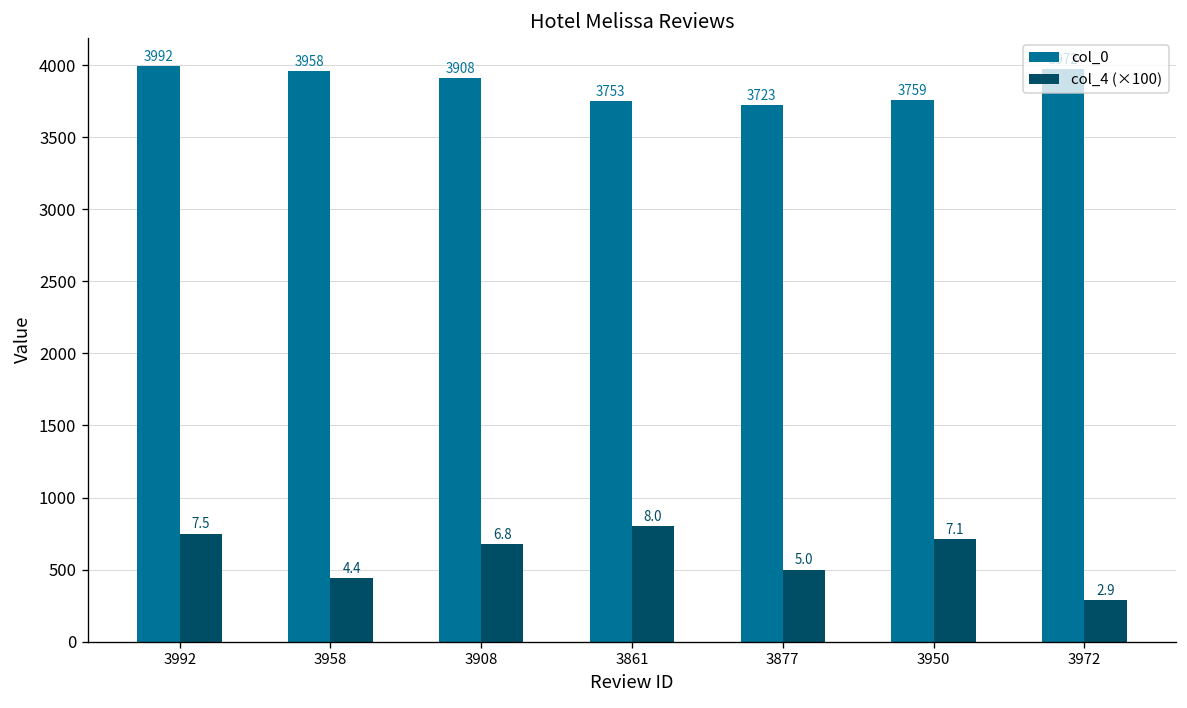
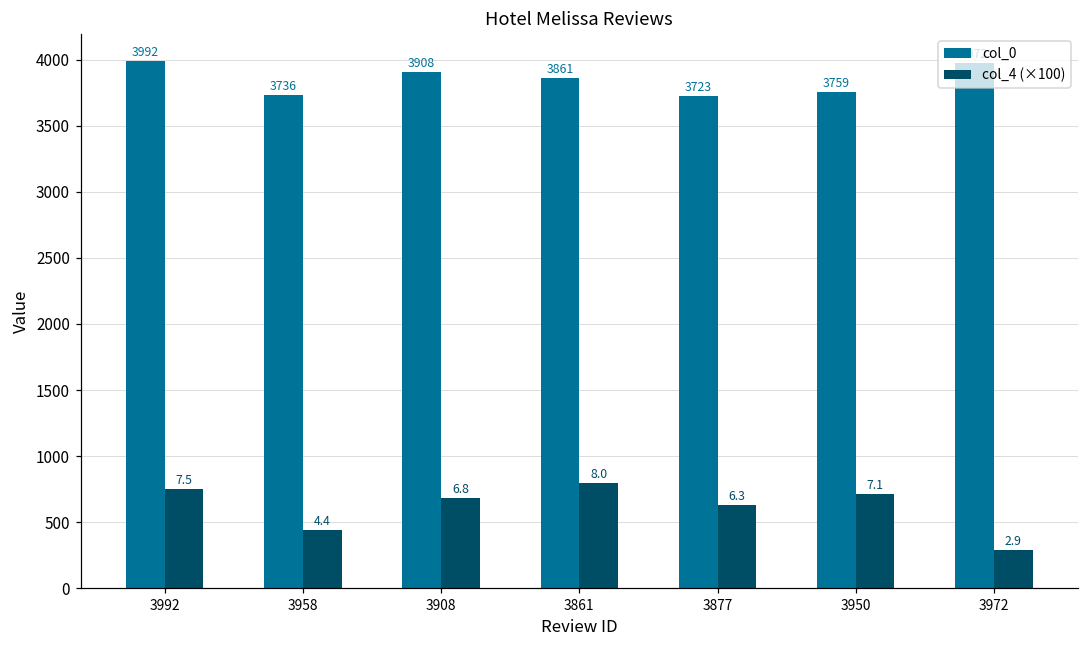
  {
    "col_0": {
      "3992": 3992,
-     "3958": 3958,
+     "3958": 3736,
      "3908": 3908,
-     "3861": 3753,
+     "3861": 3861,
      "3877": 3723,
      "3950": 3759
    },
    "col_4 (×100)": {
-     "3877": 5.0
+     "3877": 6.3
    }
  }
